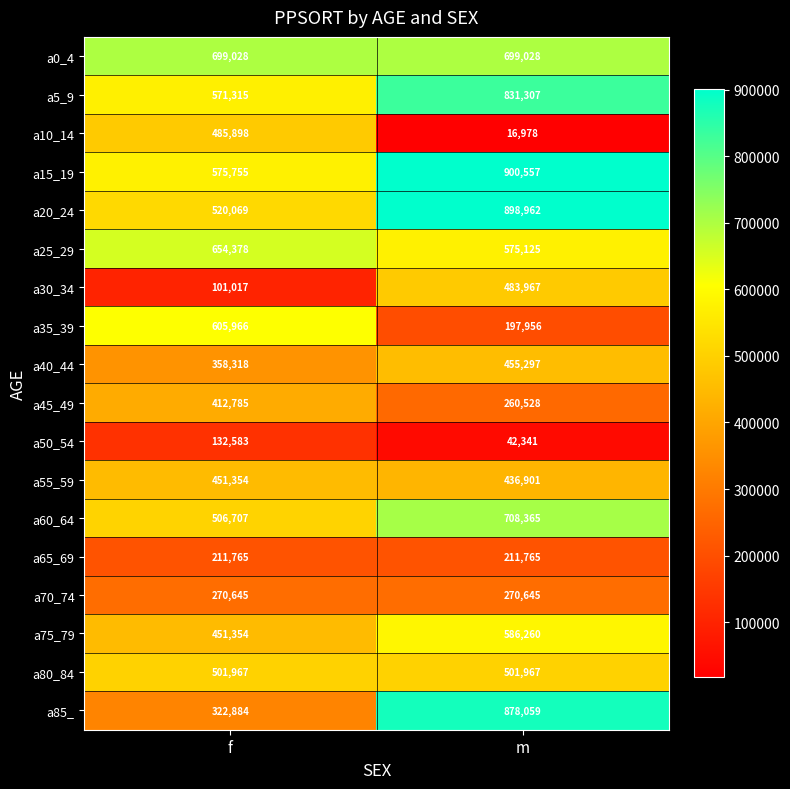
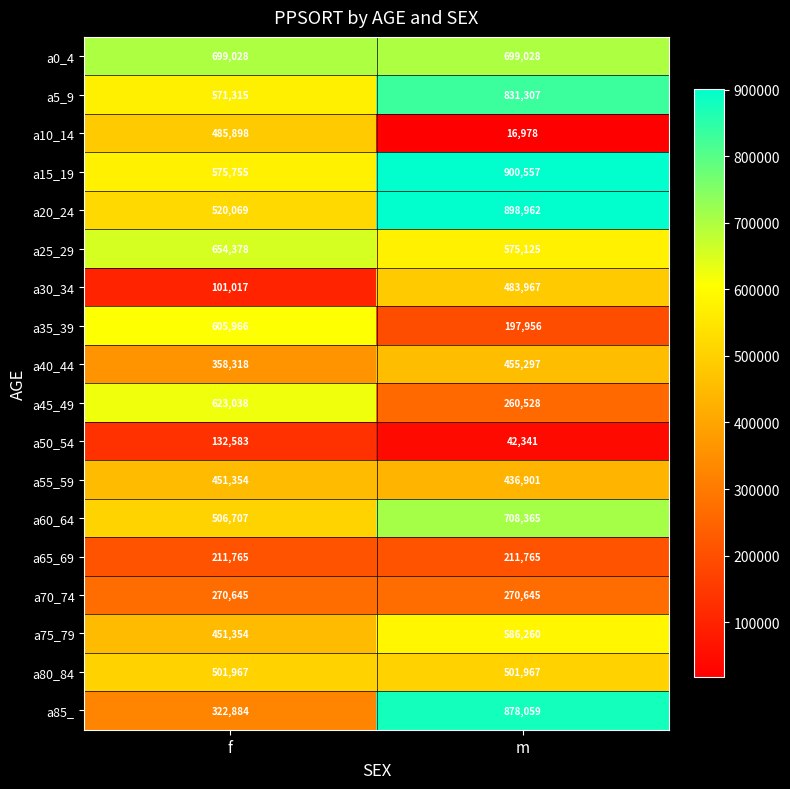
  {
    "a0_4": {
      "f": "699,028",
      "m": "699,028"
    },
    "a5_9": {
      "f": "571,315",
      "m": "831,307"
    },
    "a10_14": {
      "f": "485,898",
      "m": "16,978"
    },
    "a15_19": {
      "f": "575,755",
      "m": "900,557"
    },
    "a20_24": {
      "f": "520,069",
      "m": "898,962"
    },
    "a25_29": {
      "f": "654,378",
      "m": "575,125"
    },
    "a30_34": {
      "f": "101,017",
      "m": "483,967"
    },
    "a35_39": {
      "f": "605,966",
      "m": "197,956"
    },
    "a40_44": {
      "f": "358,318",
      "m": "455,297"
    },
    "a45_49": {
-     "f": "412,785",
+     "f": "623,038",
      "m": "260,528"
    },
    "a50_54": {
      "f": "132,583",
      "m": "42,341"
    },
    "a55_59": {
      "f": "451,354",
      "m": "436,901"
    },
    "a60_64": {
      "f": "506,707",
      "m": "708,365"
    },
    "a65_69": {
      "f": "211,765",
      "m": "211,765"
    },
    "a70_74": {
      "f": "270,645",
      "m": "270,645"
    },
    "a75_79": {
      "f": "451,354",
      "m": "586,260"
    },
    "a80_84": {
      "f": "501,967",
      "m": "501,967"
    },
    "a85_": {
      "f": "322,884",
      "m": "878,059"
    }
  }
